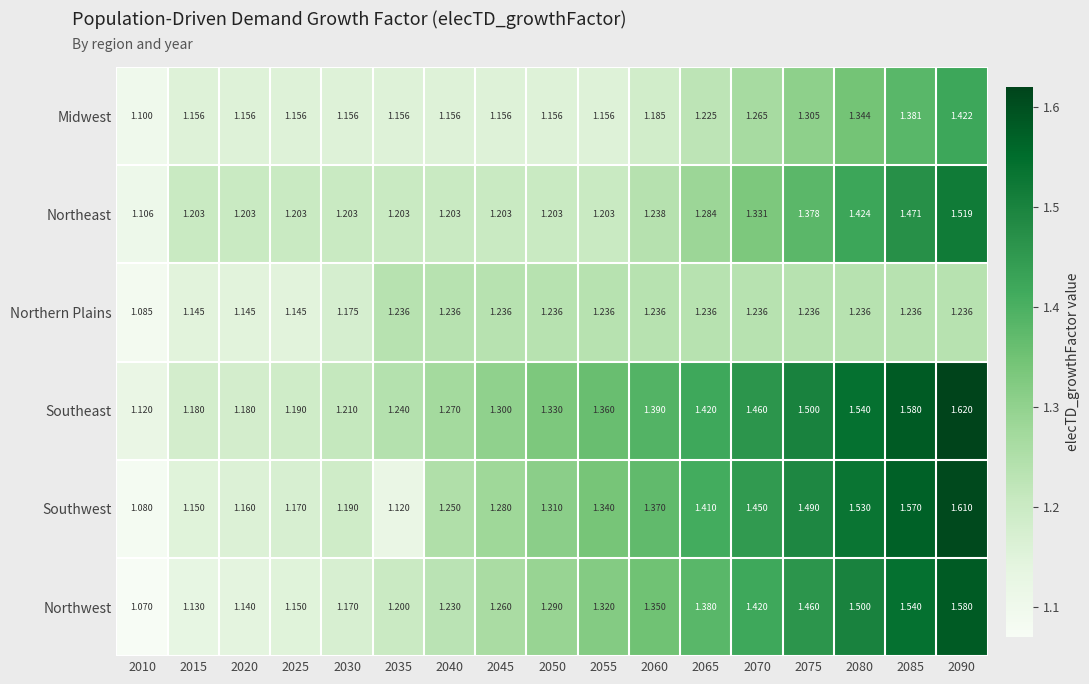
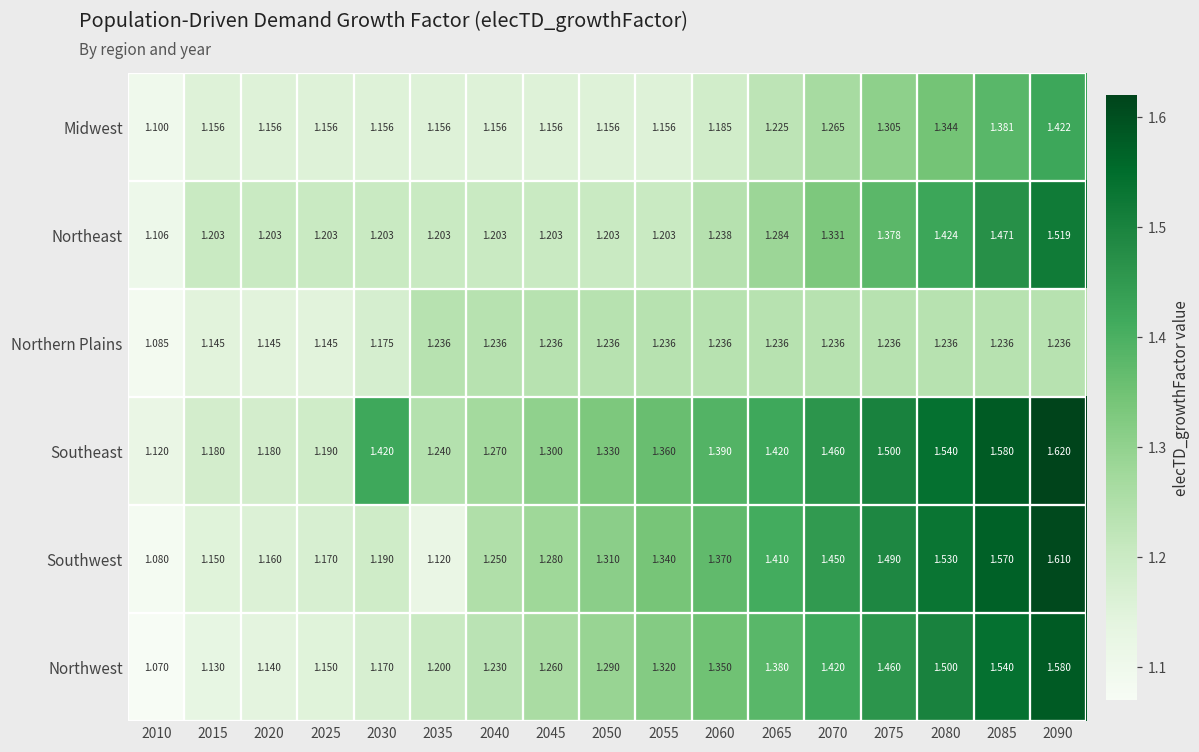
  {
    "Midwest": {
      "2010": 1.100,
      "2015": 1.156,
      "2020": 1.156,
      "2025": 1.156,
      "2030": 1.156,
      "2035": 1.156,
      "2040": 1.156,
      "2045": 1.156,
      "2050": 1.156,
      "2055": 1.156,
      "2060": 1.185,
      "2065": 1.225,
      "2070": 1.265,
      "2075": 1.305,
      "2080": 1.344,
      "2085": 1.381,
      "2090": 1.422
    },
    "Northeast": {
      "2010": 1.106,
      "2015": 1.203,
      "2020": 1.203,
      "2025": 1.203,
      "2030": 1.203,
      "2035": 1.203,
      "2040": 1.203,
      "2045": 1.203,
      "2050": 1.203,
      "2055": 1.203,
      "2060": 1.238,
      "2065": 1.284,
      "2070": 1.331,
      "2075": 1.378,
      "2080": 1.424,
      "2085": 1.471,
      "2090": 1.519
    },
    "Northern Plains": {
      "2010": 1.085,
      "2015": 1.145,
      "2020": 1.145,
      "2025": 1.145,
      "2030": 1.175,
      "2035": 1.236,
      "2040": 1.236,
      "2045": 1.236,
      "2050": 1.236,
      "2055": 1.236,
      "2060": 1.236,
      "2065": 1.236,
      "2070": 1.236,
      "2075": 1.236,
      "2080": 1.236,
      "2085": 1.236,
      "2090": 1.236
    },
    "Southeast": {
      "2010": 1.120,
      "2015": 1.180,
      "2020": 1.180,
      "2025": 1.190,
-     "2030": 1.210,
+     "2030": 1.420,
      "2035": 1.240,
      "2040": 1.270,
      "2045": 1.300,
      "2050": 1.330,
      "2055": 1.360,
      "2060": 1.390,
      "2065": 1.420,
      "2070": 1.460,
      "2075": 1.500,
      "2080": 1.540,
      "2085": 1.580,
      "2090": 1.620
    },
    "Southwest": {
      "2010": 1.080,
      "2015": 1.150,
      "2020": 1.160,
      "2025": 1.170,
      "2030": 1.190,
      "2035": 1.120,
      "2040": 1.250,
      "2045": 1.280,
      "2050": 1.310,
      "2055": 1.340,
      "2060": 1.370,
      "2065": 1.410,
      "2070": 1.450,
      "2075": 1.490,
      "2080": 1.530,
      "2085": 1.570,
      "2090": 1.610
    },
    "Northwest": {
      "2010": 1.070,
      "2015": 1.130,
      "2020": 1.140,
      "2025": 1.150,
      "2030": 1.170,
      "2035": 1.200,
      "2040": 1.230,
      "2045": 1.260,
      "2050": 1.290,
      "2055": 1.320,
      "2060": 1.350,
      "2065": 1.380,
      "2070": 1.420,
      "2075": 1.460,
      "2080": 1.500,
      "2085": 1.540,
      "2090": 1.580
    }
  }
